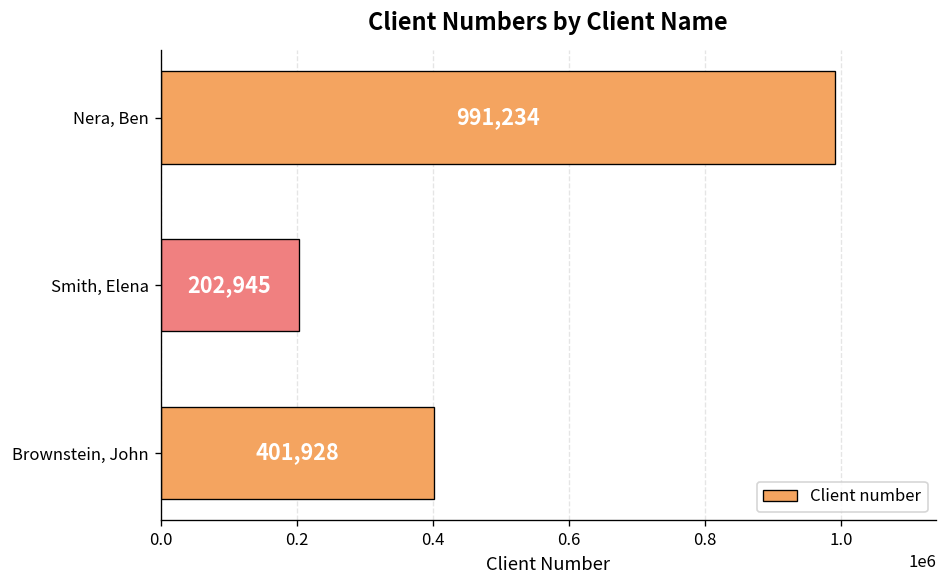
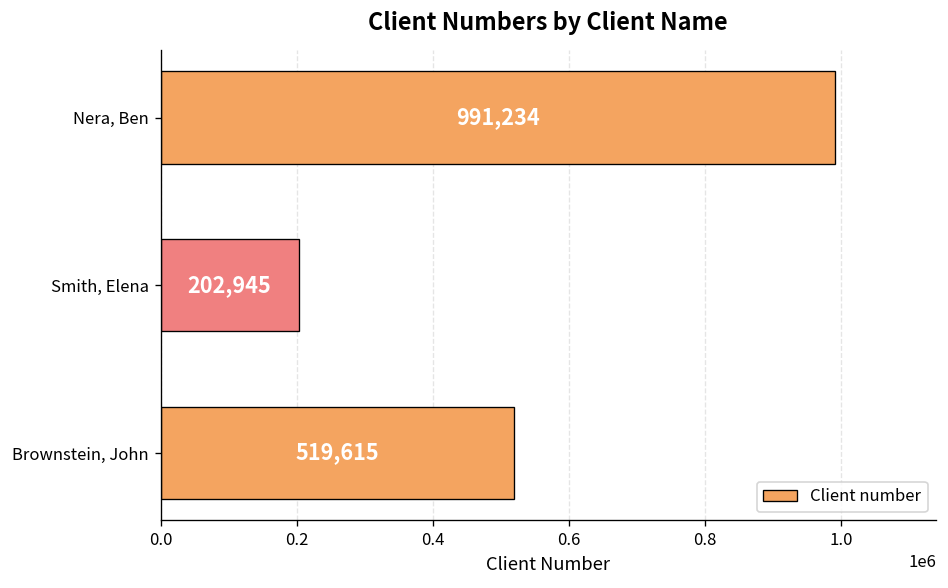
  {
    "Nera, Ben": "991,234",
    "Smith, Elena": "202,945",
-   "Brownstein, John": "401,928"
+   "Brownstein, John": "519,615"
  }
